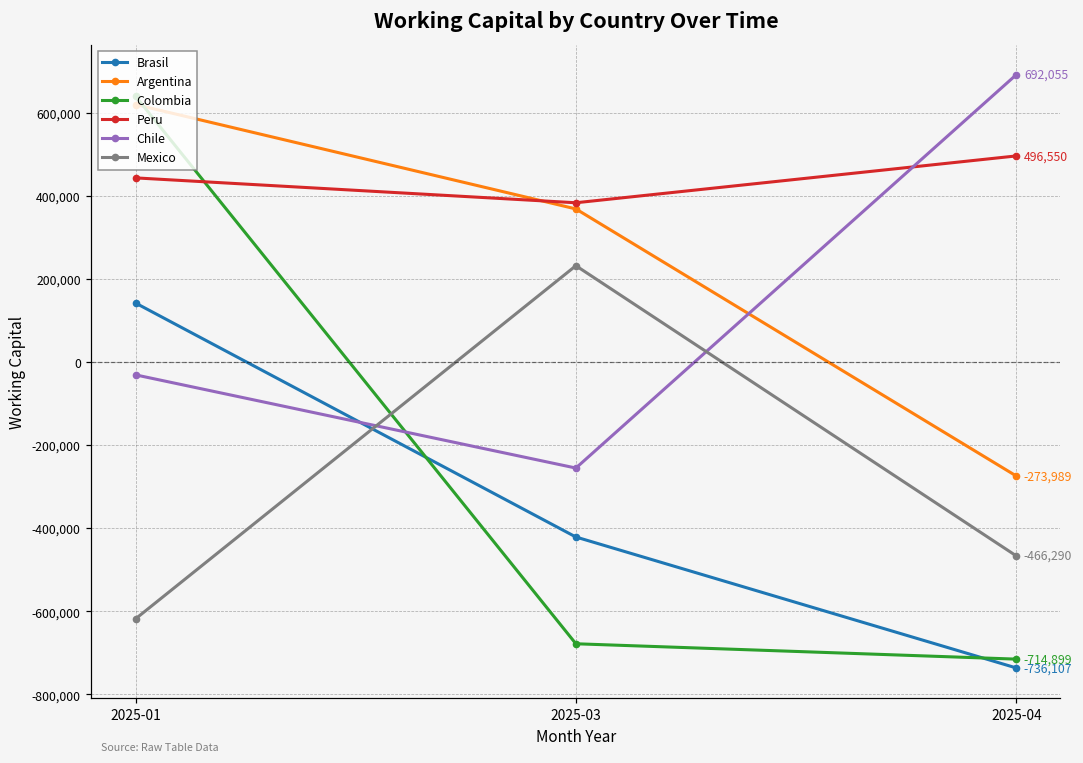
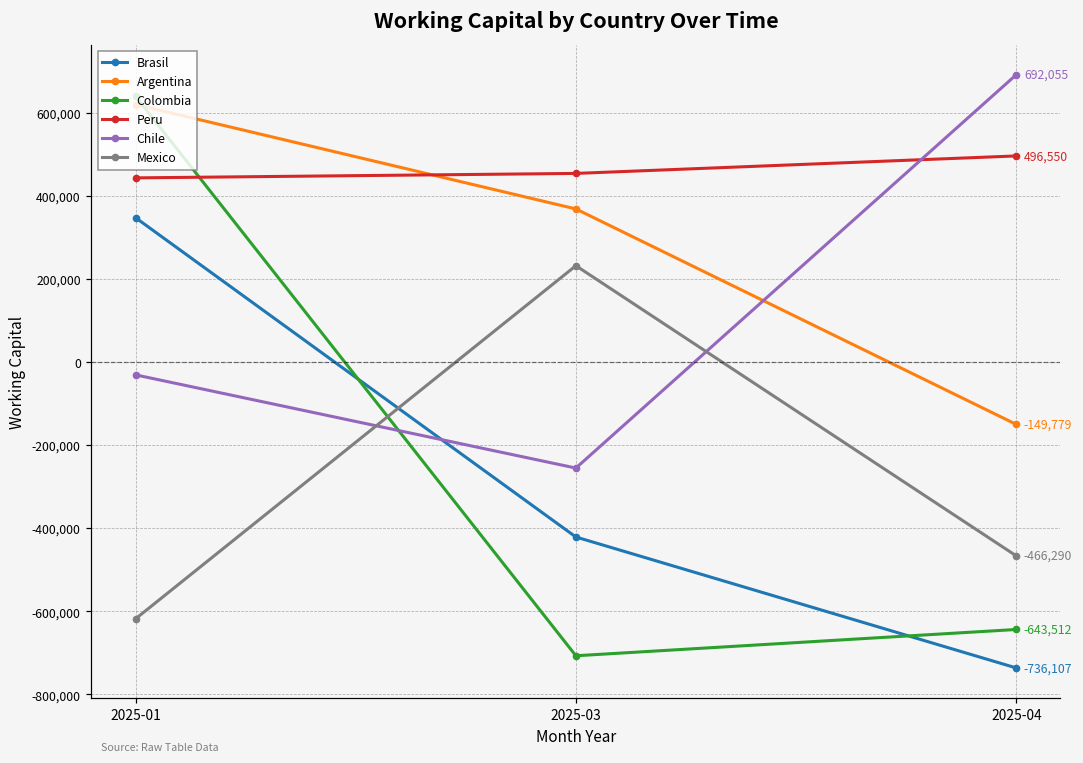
  {
    "Brasil": {
-     "2025-01": "140,000",
+     "2025-01": "350,000",
      "2025-03": "-420,000"
    },
    "Argentina": {
-     "2025-04": "-273,989"
+     "2025-04": "-149,779"
    },
    "Colombia": {
-     "2025-03": "-680,000",
-     "2025-04": "-714,899"
+     "2025-03": "-710,000",
+     "2025-04": "-643,512"
    },
    "Peru": {
      "2025-01": "440,000",
-     "2025-03": "380,000"
+     "2025-03": "450,000"
    },
    "Chile": {
      "2025-04": "692,055"
    },
    "Mexico": {
      "2025-04": "-466,290"
    }
  }
